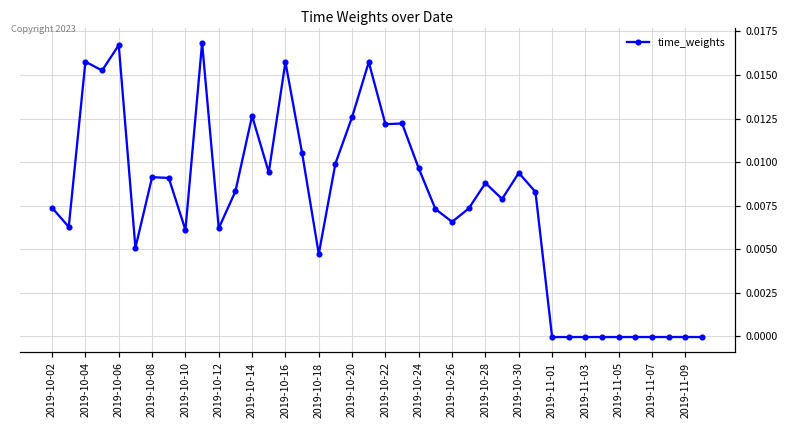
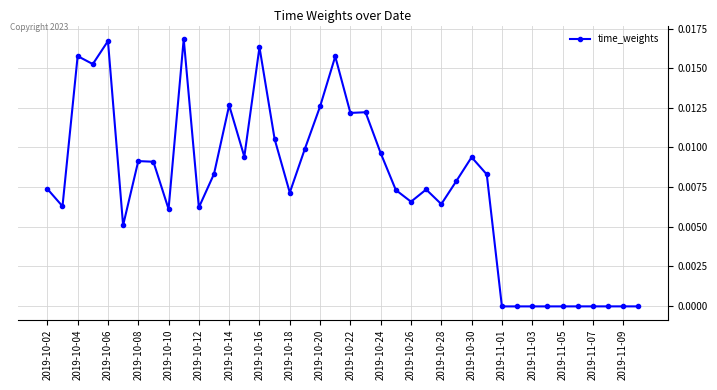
  {
    "2019-10-02": 0.0074,
    "2019-10-04": 0.0158,
    "2019-10-06": 0.0167,
    "2019-10-08": 0.0091,
    "2019-10-10": 0.0061,
    "2019-10-12": 0.0062,
    "2019-10-14": 0.0127,
-   "2019-10-16": 0.0157,
-   "2019-10-18": 0.0047,
+   "2019-10-16": 0.0163,
+   "2019-10-18": 0.0071,
    "2019-10-20": 0.0126,
    "2019-10-22": 0.0122,
    "2019-10-24": 0.0096,
    "2019-10-26": 0.0066,
-   "2019-10-28": 0.0088,
+   "2019-10-28": 0.0064,
    "2019-10-30": 0.0094,
    "2019-11-01": 0.0000,
    "2019-11-03": 0.0000,
    "2019-11-05": 0.0000,
    "2019-11-07": 0.0000,
    "2019-11-09": 0.0000
  }
